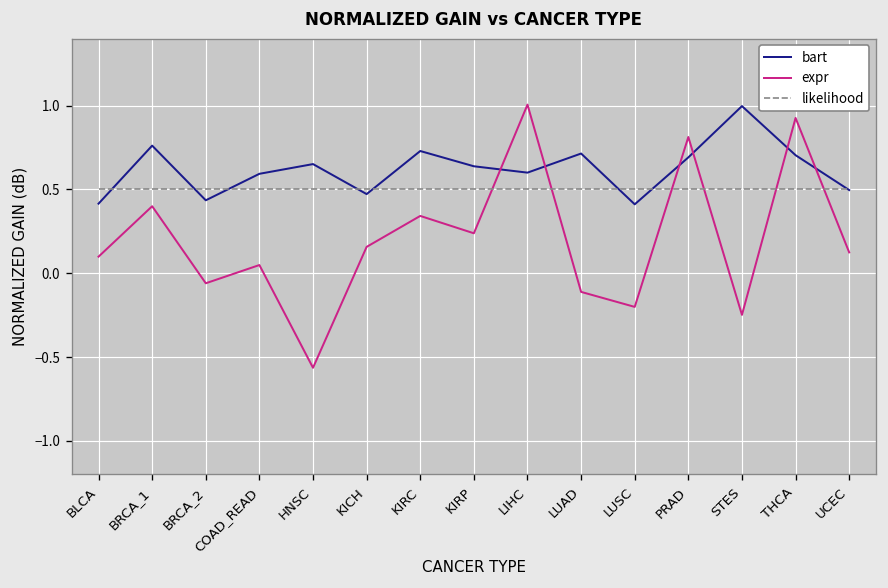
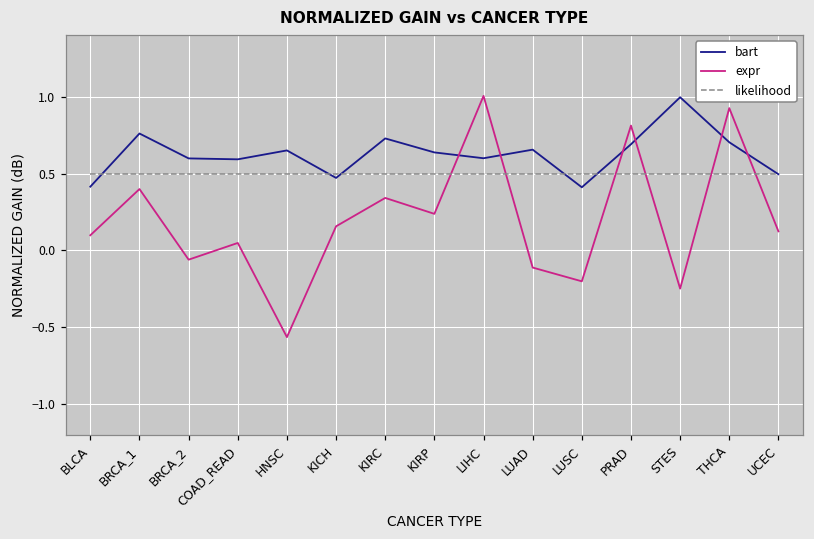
  {
    "bart": {
      "BLCA": 0.42,
      "BRCA_1": 0.76,
-     "BRCA_2": 0.44,
+     "BRCA_2": 0.60,
      "COAD_READ": 0.59,
      "HNSC": 0.65,
      "KICH": 0.47,
      "KIRC": 0.73,
      "KIRP": 0.64,
      "LIHC": 0.60,
-     "LUAD": 0.71,
+     "LUAD": 0.66,
      "LUSC": 0.41,
      "PRAD": 0.69,
      "STES": 1.00,
      "THCA": 0.70
    },
    "expr": {
      "BLCA": 0.10,
      "BRCA_1": 0.40,
      "BRCA_2": -0.06,
      "COAD_READ": 0.05,
      "HNSC": -0.56,
      "KICH": 0.16,
      "KIRC": 0.34,
      "KIRP": 0.24,
      "LIHC": 1.01,
      "LUAD": -0.11,
      "LUSC": -0.20,
      "PRAD": 0.81,
      "STES": -0.25,
      "THCA": 0.93,
      "UCEC": 0.12
    },
    "likelihood": {
      "BLCA": 0.50,
      "BRCA_1": 0.50,
      "BRCA_2": 0.50,
      "COAD_READ": 0.50,
      "HNSC": 0.50,
      "KICH": 0.50,
      "KIRC": 0.50,
      "KIRP": 0.50,
      "LIHC": 0.50,
      "LUAD": 0.50,
      "LUSC": 0.50,
      "PRAD": 0.50,
      "STES": 0.50,
      "THCA": 0.50
    }
  }
